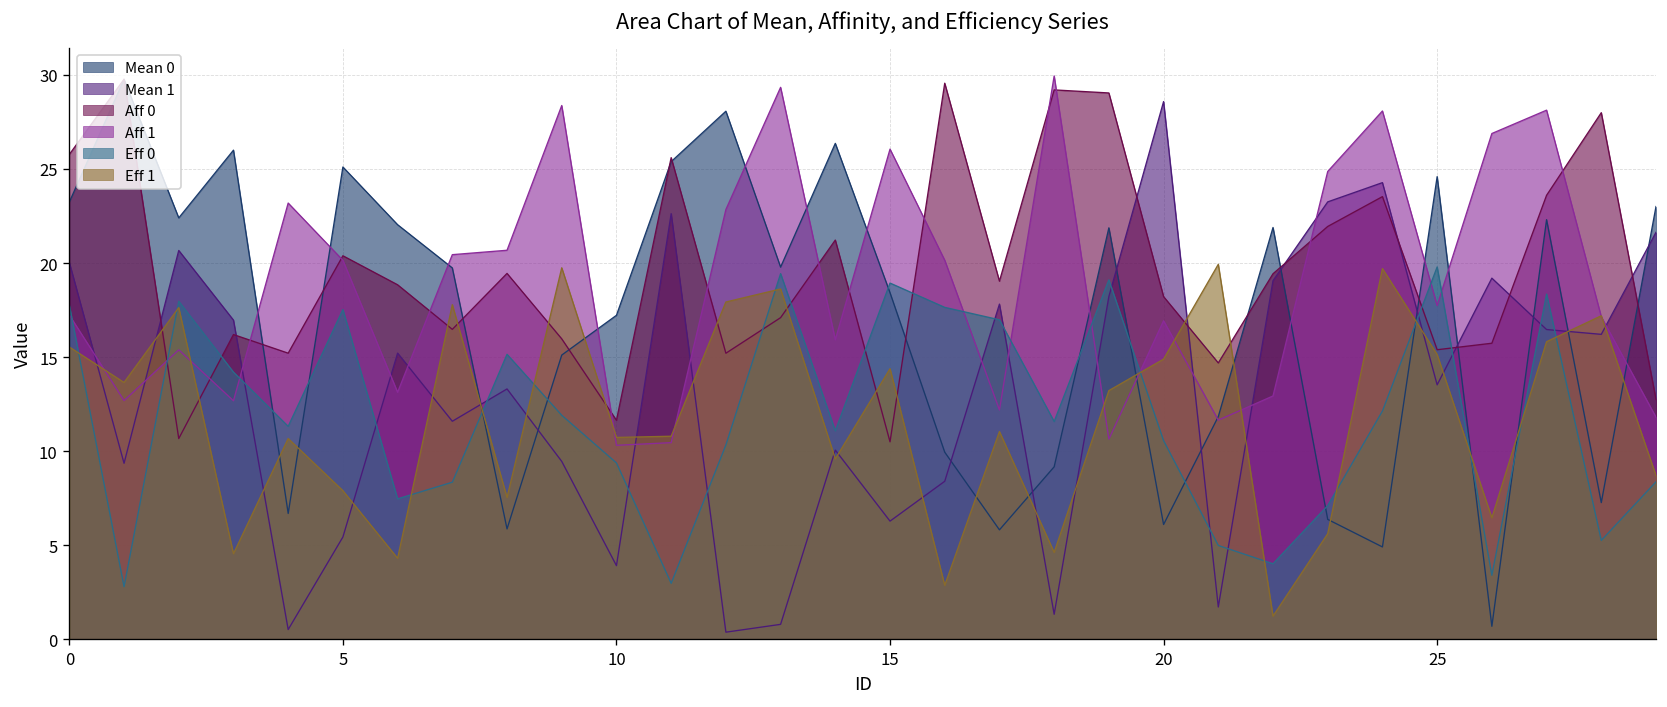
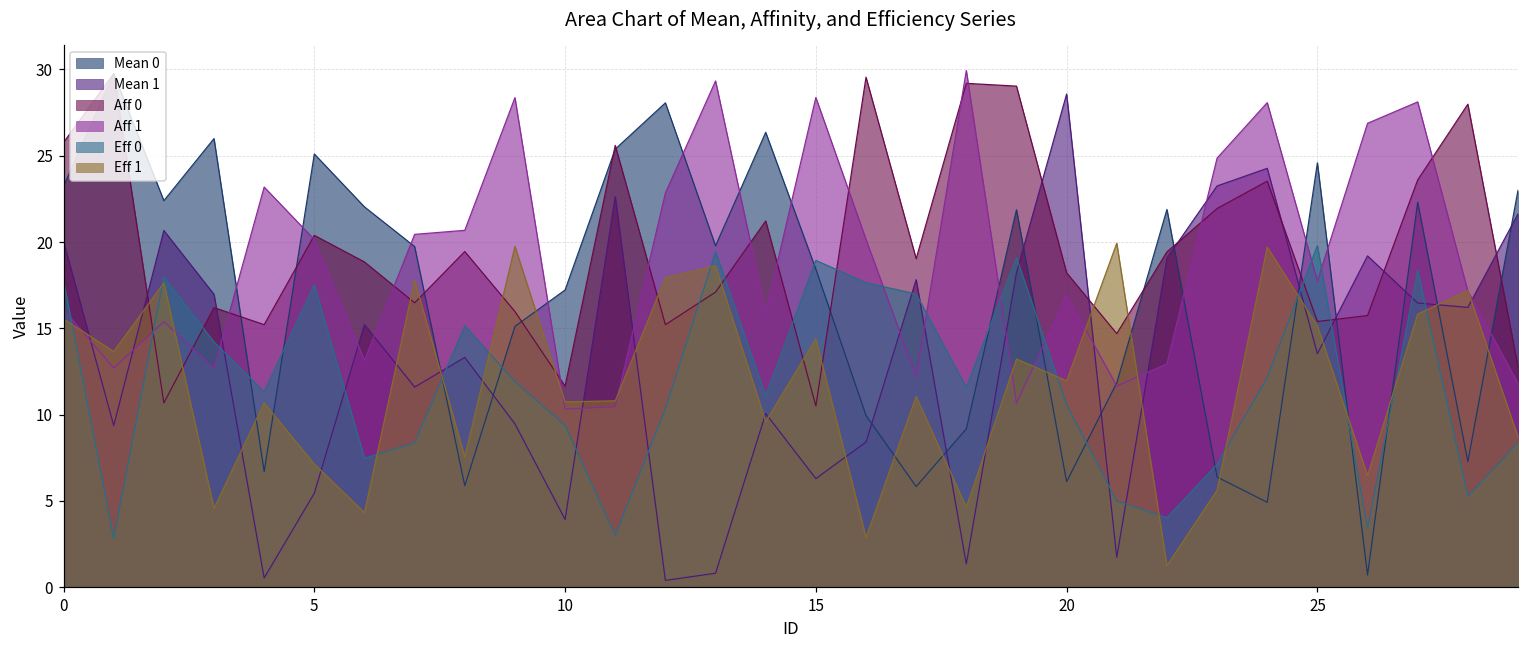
  {
    "Aff 1": {
-     "0": 17.2,
+     "0": 16.1,
      "5": 20.1,
      "10": 10.3,
-     "15": 26.0,
+     "15": 28.4,
      "20": 16.9,
      "25": 17.7
    },
    "Eff 1": {
      "0": 15.5,
-     "5": 7.9,
+     "5": 7.1,
      "10": 10.7,
      "15": 14.4,
-     "20": 14.9,
+     "20": 12.0,
      "25": 15.1
    }
  }
